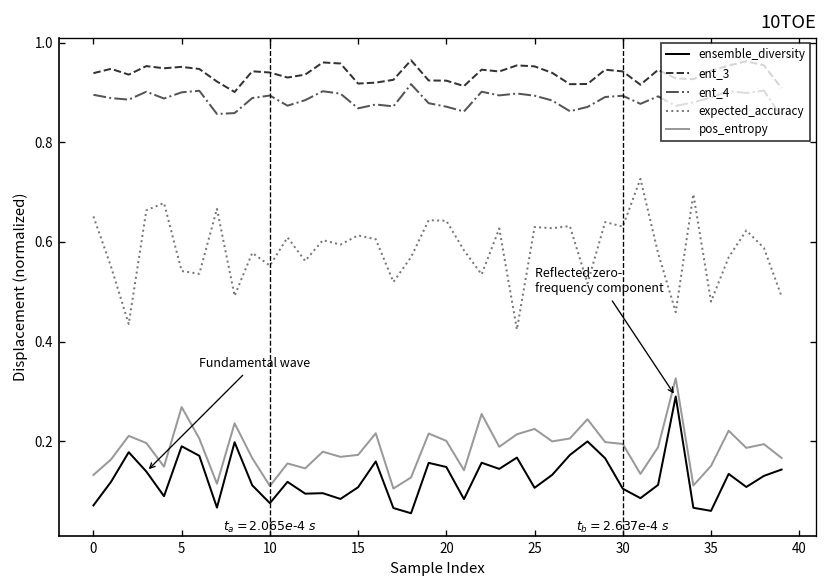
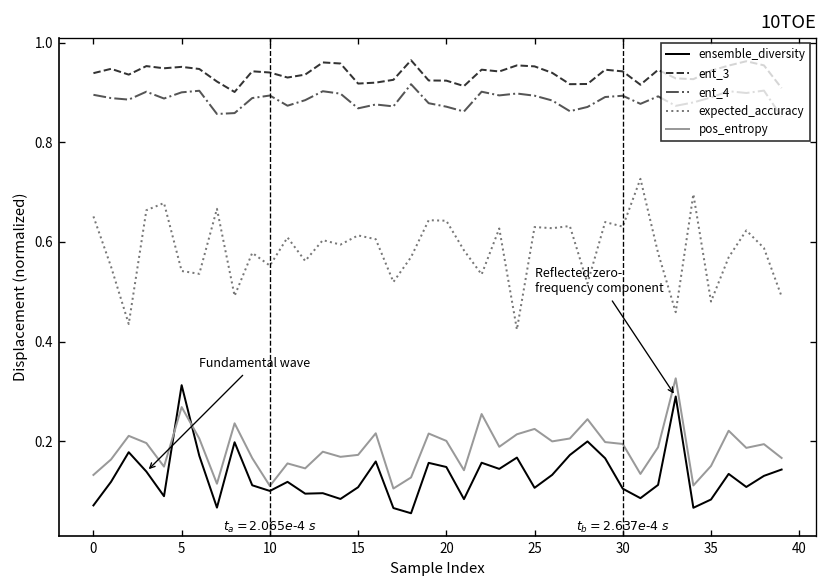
  {
    "ensemble_diversity": {
      "0": 0.07,
-     "5": 0.19,
-     "10": 0.08,
+     "5": 0.31,
+     "10": 0.10,
      "15": 0.11,
      "20": 0.15,
      "25": 0.11,
      "30": 0.11,
-     "35": 0.06
+     "35": 0.08
    }
  }
